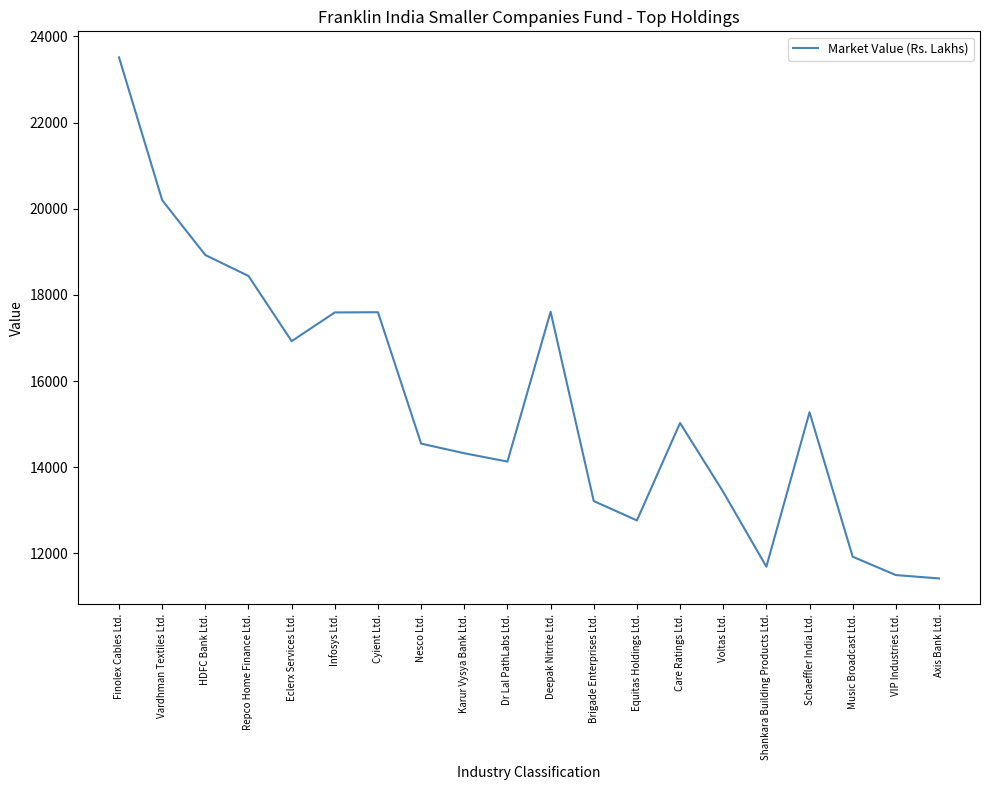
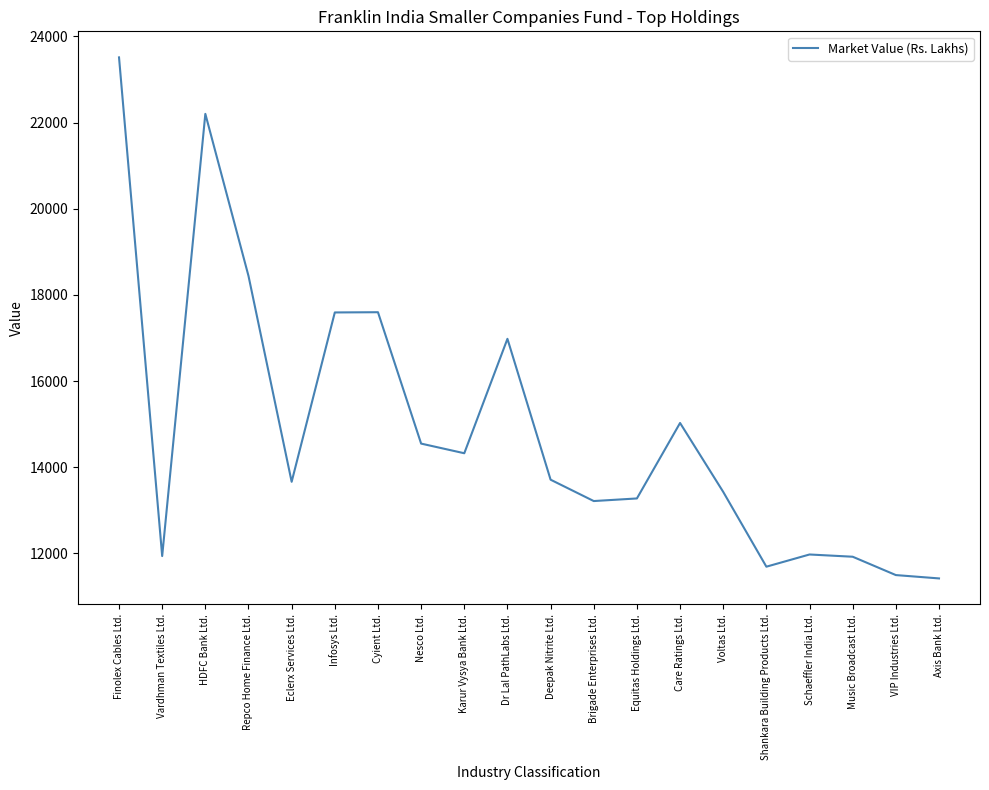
  {
    "Finolex Cables Ltd.": 23500,
-   "Vardhman Textiles Ltd.": 20200,
-   "HDFC Bank Ltd.": 18900,
+   "Vardhman Textiles Ltd.": 11900,
+   "HDFC Bank Ltd.": 22200,
    "Repco Home Finance Ltd.": 18400,
-   "Eclerx Services Ltd.": 16900,
+   "Eclerx Services Ltd.": 13700,
    "Infosys Ltd.": 17600,
    "Cyient Ltd.": 17600,
    "Nesco Ltd.": 14500,
    "Karur Vysya Bank Ltd.": 14300,
-   "Dr Lal PathLabs Ltd.": 14100,
-   "Deepak Nitrite Ltd.": 17600,
+   "Dr Lal PathLabs Ltd.": 17000,
+   "Deepak Nitrite Ltd.": 13700,
    "Brigade Enterprises Ltd.": 13200,
-   "Equitas Holdings Ltd.": 12800,
+   "Equitas Holdings Ltd.": 13300,
    "Care Ratings Ltd.": 15000,
    "Voltas Ltd.": 13400,
    "Shankara Building Products Ltd.": 11700,
-   "Schaeffler India Ltd.": 15300,
+   "Schaeffler India Ltd.": 12000,
    "Music Broadcast Ltd.": 11900,
    "VIP Industries Ltd.": 11500,
    "Axis Bank Ltd.": 11400
  }
